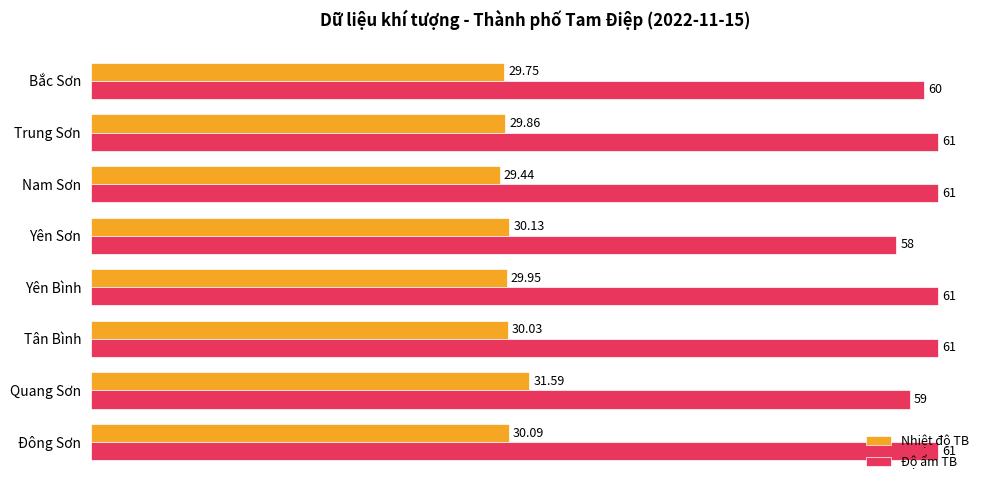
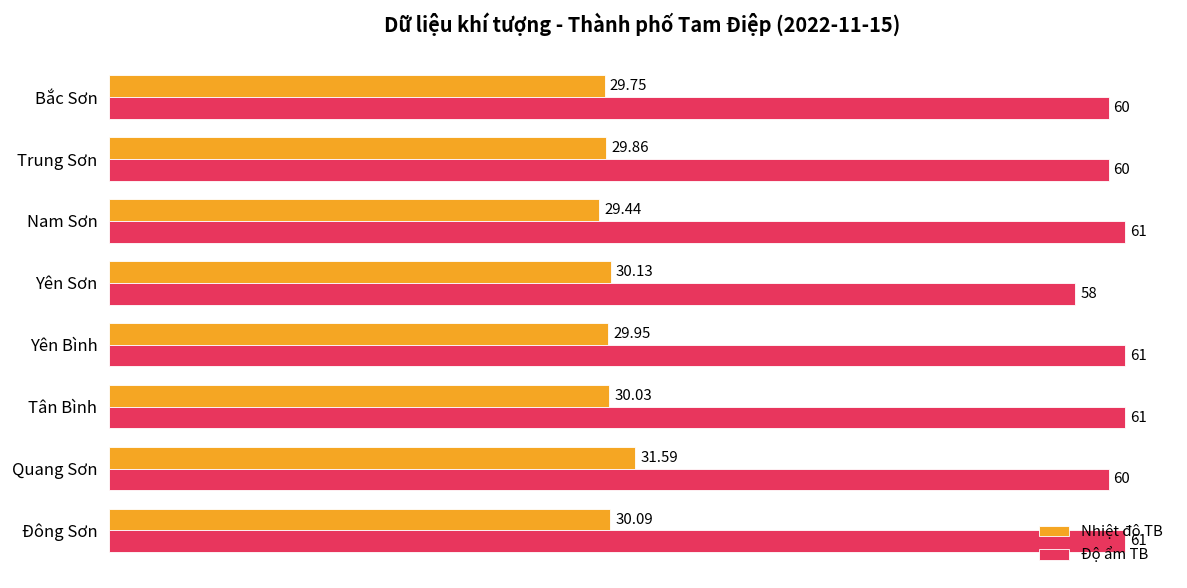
  {
    "Nhiệt độ TB": {
      "Bắc Sơn": 29.75,
      "Trung Sơn": 29.86,
      "Nam Sơn": 29.44,
      "Yên Sơn": 30.13,
      "Yên Bình": 29.95,
      "Tân Bình": 30.03,
      "Quang Sơn": 31.59,
      "Đông Sơn": 30.09
    },
    "Độ ẩm TB": {
      "Bắc Sơn": 60,
-     "Trung Sơn": 61,
+     "Trung Sơn": 60,
      "Nam Sơn": 61,
      "Yên Sơn": 58,
      "Yên Bình": 61,
      "Tân Bình": 61,
-     "Quang Sơn": 59,
+     "Quang Sơn": 60,
      "Đông Sơn": 61
    }
  }
